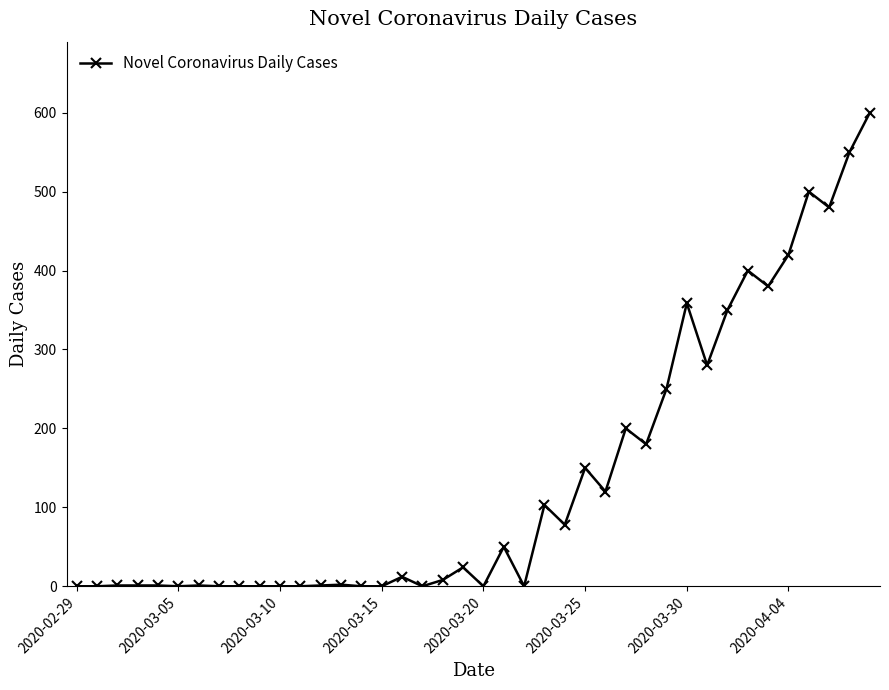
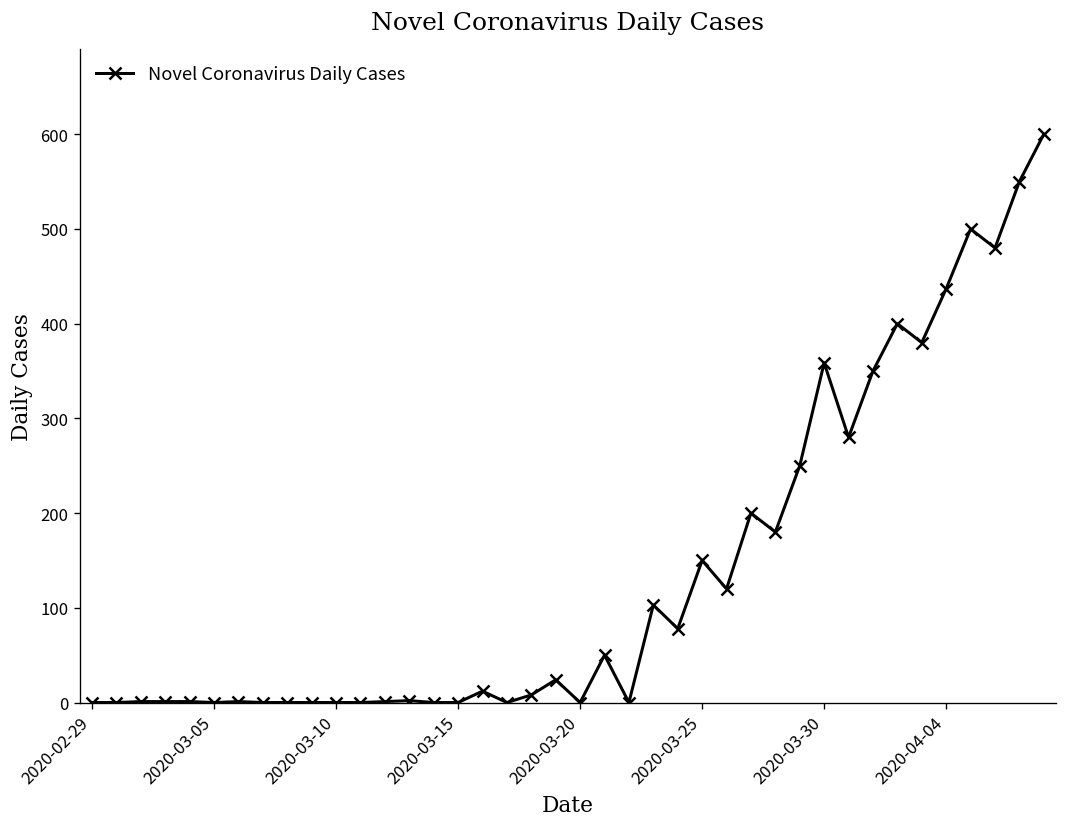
  {
    "2020-02-29": 0,
    "2020-03-05": 0,
    "2020-03-10": 0,
    "2020-03-15": 0,
    "2020-03-20": 0,
    "2020-03-25": 150,
    "2020-03-30": 360,
-   "2020-04-04": 420
+   "2020-04-04": 440
  }
